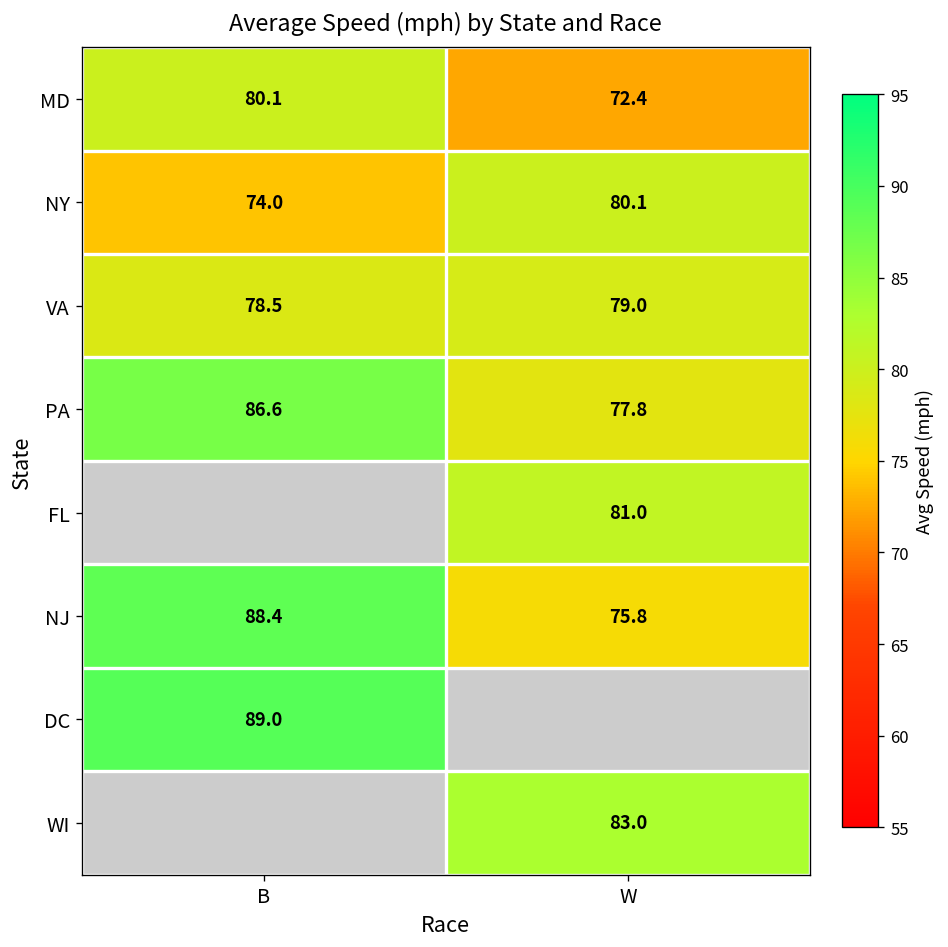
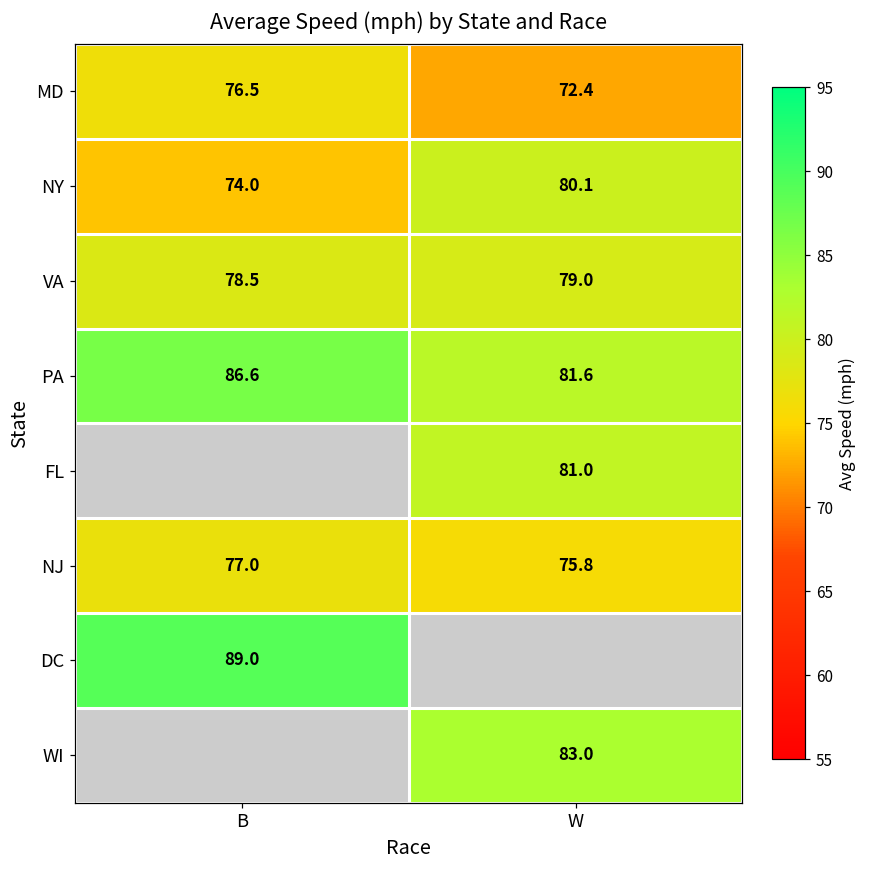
  {
    "MD": {
-     "B": 80.1,
+     "B": 76.5,
      "W": 72.4
    },
    "NY": {
      "B": 74.0,
      "W": 80.1
    },
    "VA": {
      "B": 78.5,
      "W": 79.0
    },
    "PA": {
      "B": 86.6,
-     "W": 77.8
+     "W": 81.6
    },
    "FL": {
      "W": 81.0
    },
    "NJ": {
-     "B": 88.4,
+     "B": 77.0,
      "W": 75.8
    },
    "DC": {
      "B": 89.0
    },
    "WI": {
      "W": 83.0
    }
  }
